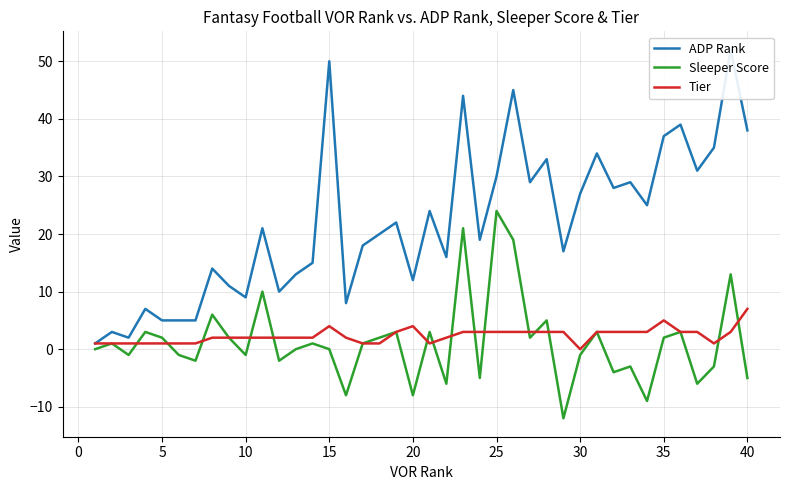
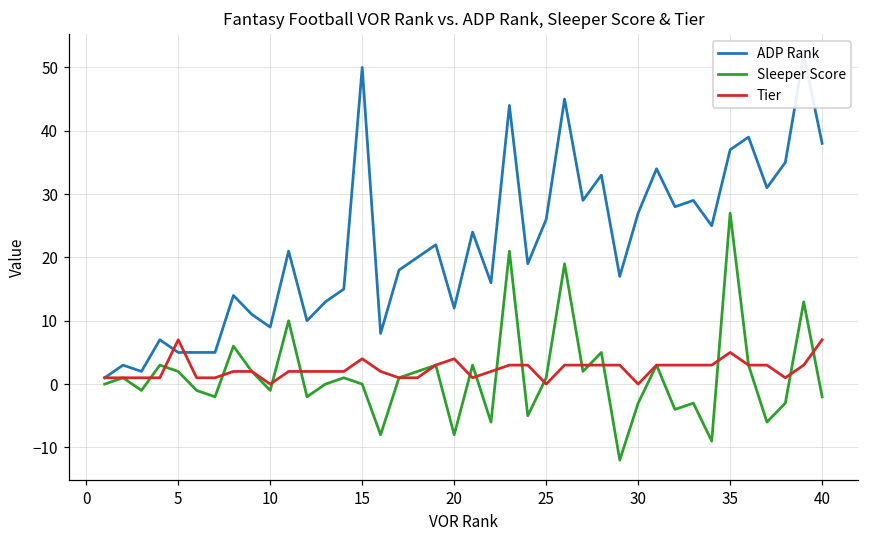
  {
    "ADP Rank": {
      "5": 5,
      "10": 9,
      "15": 50,
      "20": 12,
-     "25": 30,
+     "25": 26,
      "30": 27,
      "35": 37,
      "40": 38
    },
    "Sleeper Score": {
      "5": 2,
      "10": -1,
      "15": 0,
      "20": -8,
-     "25": 24,
-     "30": -1,
-     "35": 2,
-     "40": -5
+     "25": 1,
+     "30": -3,
+     "35": 27,
+     "40": -2
    },
    "Tier": {
-     "5": 1,
-     "10": 2,
+     "5": 7,
+     "10": 0,
      "15": 4,
      "20": 4,
-     "25": 3,
+     "25": 0,
      "30": 0,
      "35": 5,
      "40": 7
    }
  }
